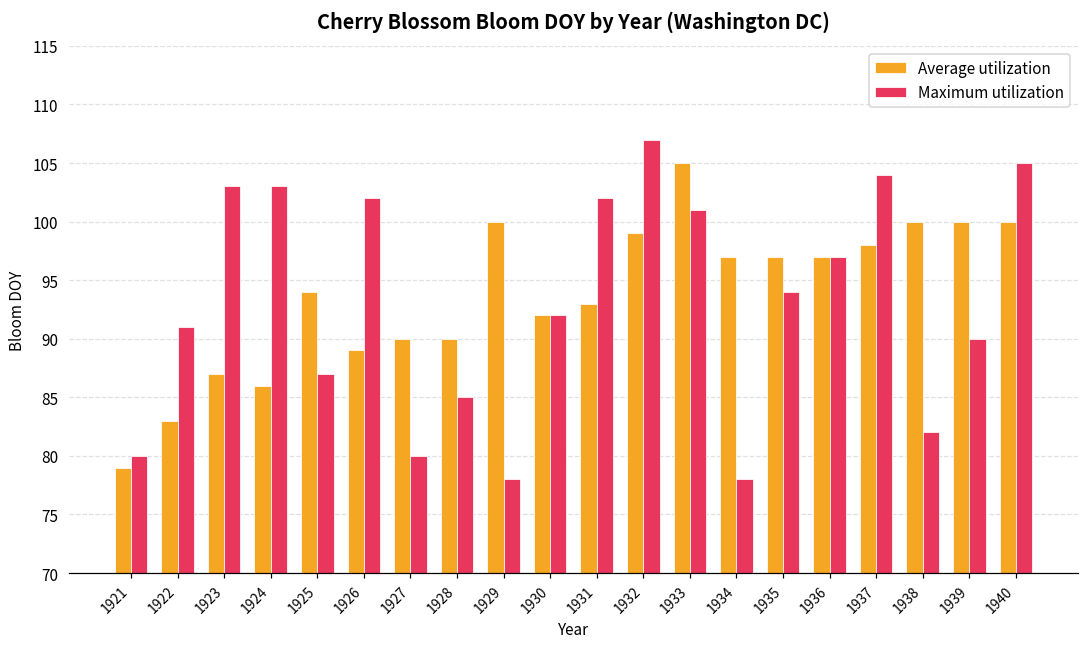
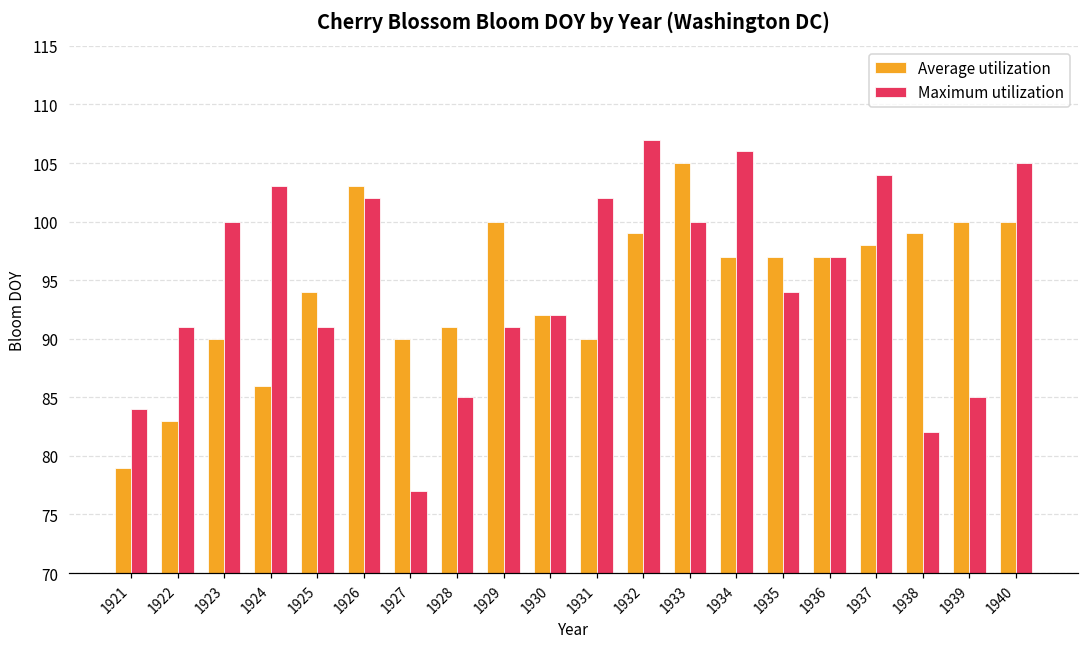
  {
    "Average utilization": {
      "1921": 79,
      "1922": 83,
-     "1923": 87,
+     "1923": 90,
      "1924": 86,
      "1925": 94,
-     "1926": 89,
+     "1926": 103,
      "1927": 90,
-     "1928": 90,
+     "1928": 91,
      "1929": 100,
      "1930": 92,
-     "1931": 93,
+     "1931": 90,
      "1932": 99,
      "1933": 105,
      "1934": 97,
      "1935": 97,
      "1936": 97,
      "1937": 98,
-     "1938": 100,
+     "1938": 99,
      "1939": 100,
      "1940": 100
    },
    "Maximum utilization": {
-     "1921": 80,
+     "1921": 84,
      "1922": 91,
-     "1923": 103,
+     "1923": 100,
      "1924": 103,
-     "1925": 87,
+     "1925": 91,
      "1926": 102,
-     "1927": 80,
+     "1927": 77,
      "1928": 85,
-     "1929": 78,
+     "1929": 91,
      "1930": 92,
      "1931": 102,
      "1932": 107,
-     "1933": 101,
-     "1934": 78,
+     "1933": 100,
+     "1934": 106,
      "1935": 94,
      "1936": 97,
      "1937": 104,
      "1938": 82,
-     "1939": 90,
+     "1939": 85,
      "1940": 105
    }
  }
